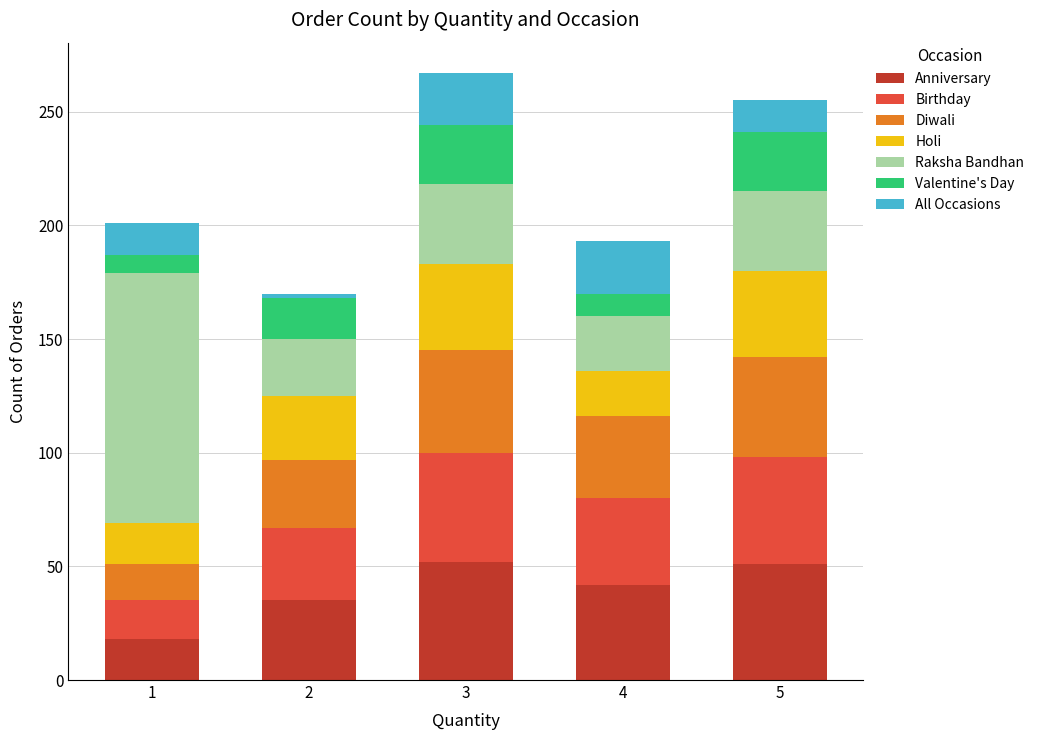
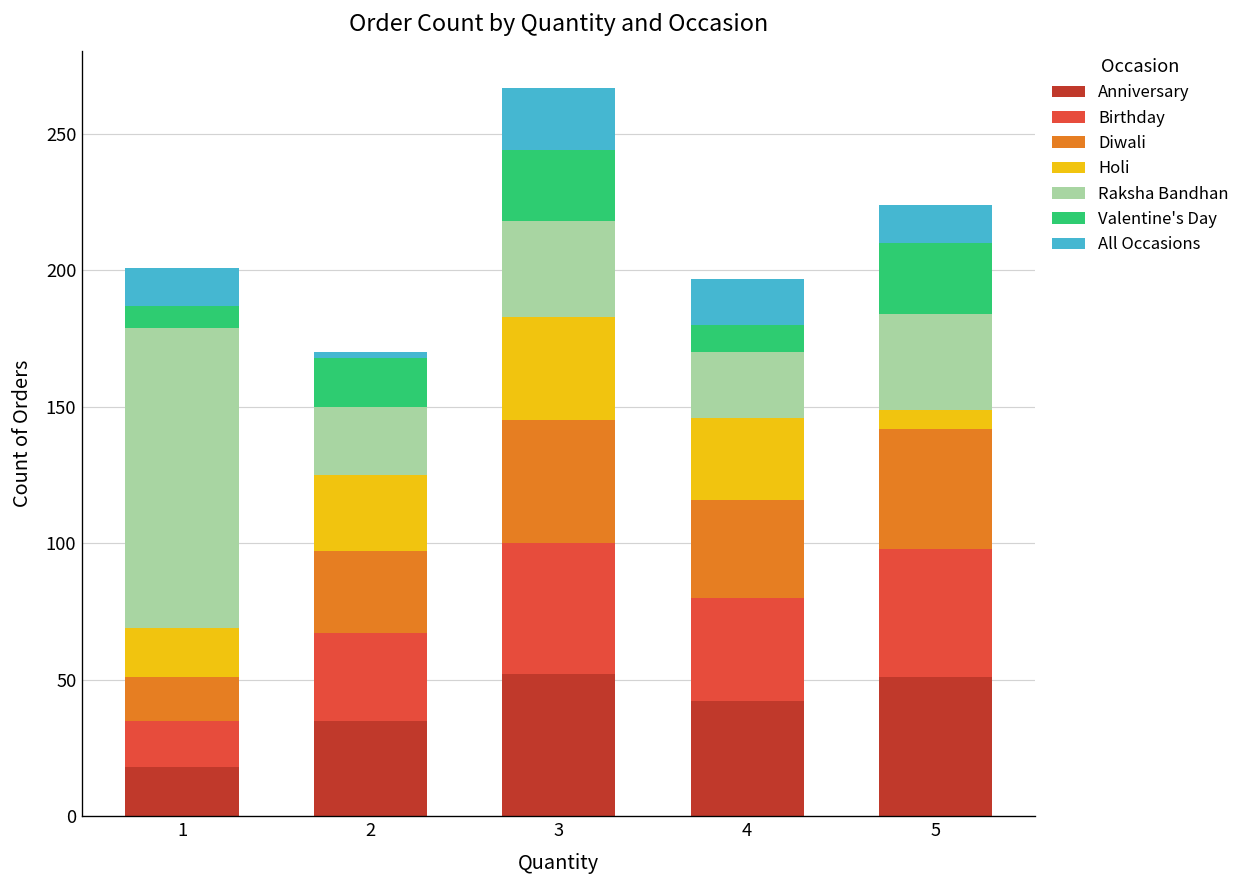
  {
    "Holi": {
      "1": 18,
      "2": 28,
      "3": 38,
-     "4": 20,
-     "5": 38
+     "4": 30,
+     "5": 7
    },
    "Raksha Bandhan": {
      "1": 110,
      "2": 25,
      "3": 35,
      "4": 24,
      "5": 35
    },
    "Valentine's Day": {
      "1": 8,
      "2": 18,
      "3": 26,
      "4": 10,
      "5": 26
    },
    "All Occasions": {
      "1": 14,
      "2": 2,
      "3": 23,
-     "4": 23,
+     "4": 17,
      "5": 14
    }
  }
